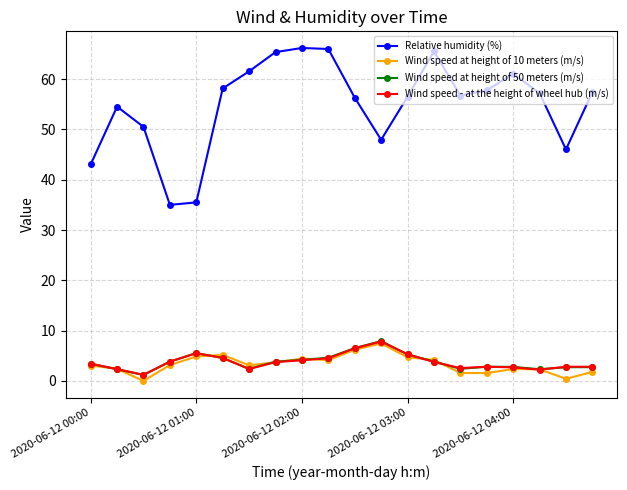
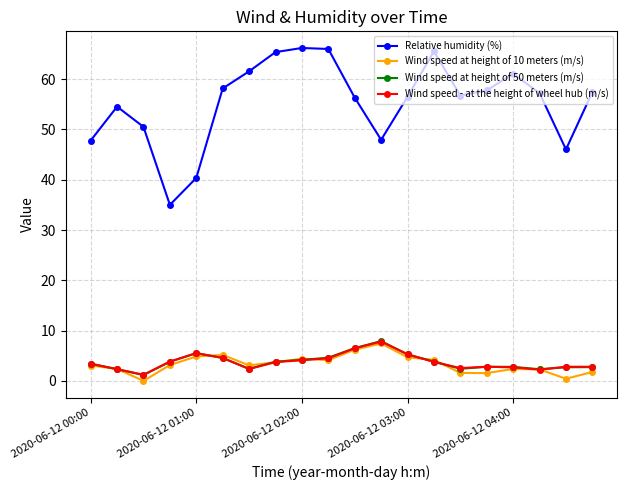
  {
    "Relative humidity (%)": {
-     "2020-06-12 00:00": 43,
-     "2020-06-12 01:00": 36,
+     "2020-06-12 00:00": 48,
+     "2020-06-12 01:00": 40,
      "2020-06-12 02:00": 66
    },
    "Wind speed at height of 10 meters (m/s)": {
      "2020-06-12 01:00": 5,
      "2020-06-12 03:00": 5
    }
  }
